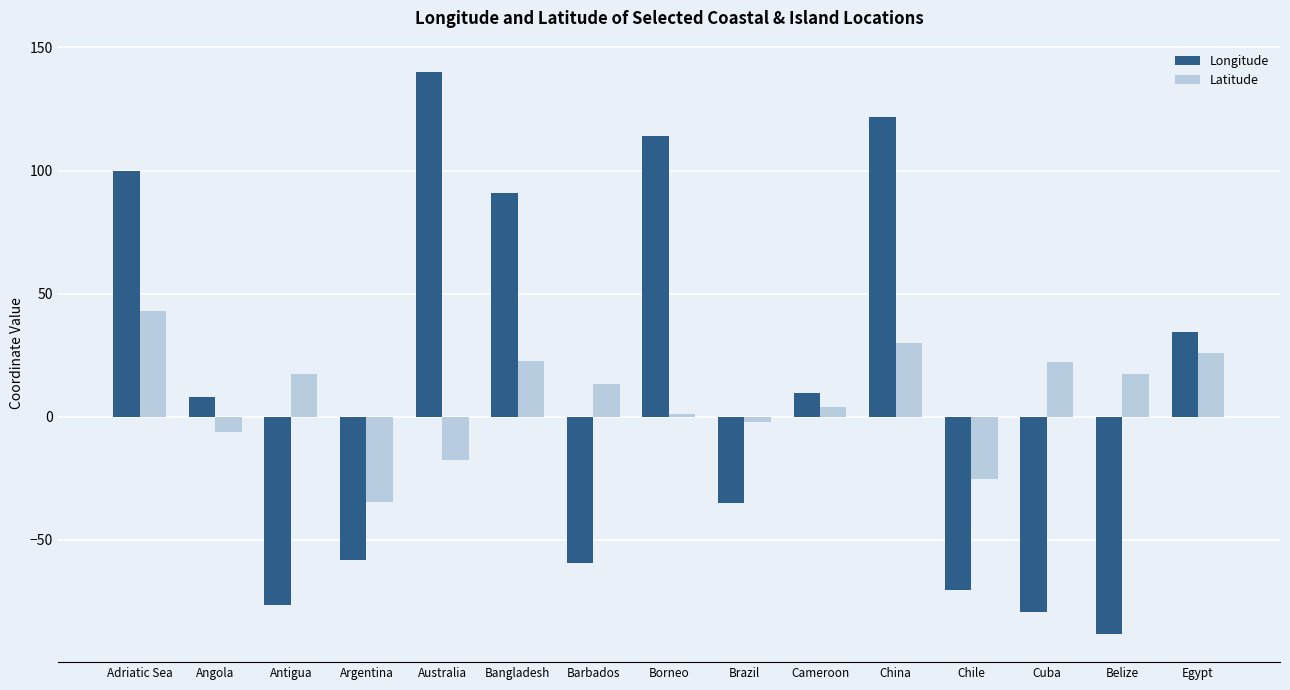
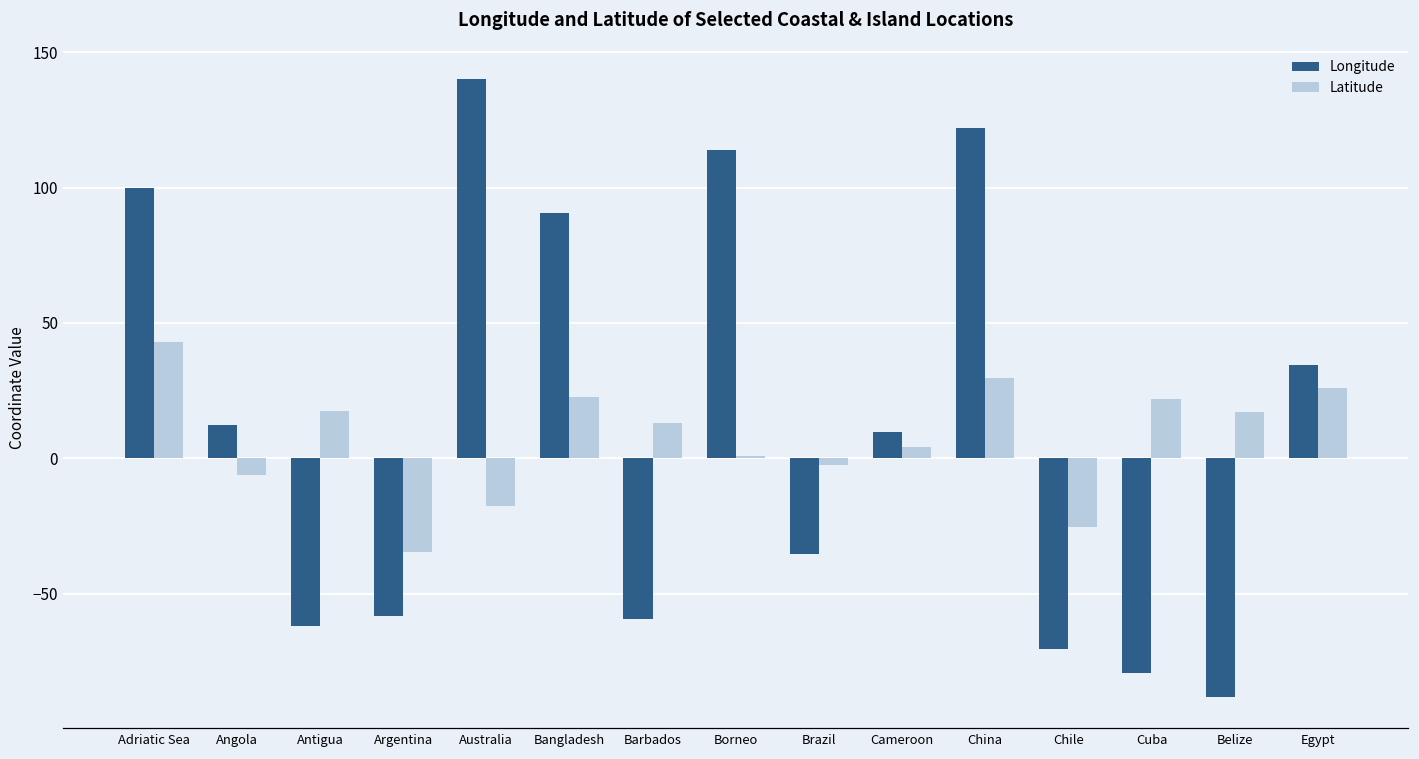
  {
    "Longitude": {
      "Adriatic Sea": 100,
-     "Angola": 8,
-     "Antigua": -76,
+     "Angola": 12,
+     "Antigua": -62,
      "Argentina": -58,
      "Australia": 140,
      "Bangladesh": 91,
      "Barbados": -60,
      "Borneo": 114,
      "Brazil": -35,
      "Cameroon": 10,
      "China": 122,
      "Chile": -71,
      "Cuba": -79,
      "Belize": -88,
      "Egypt": 34
    },
    "Latitude": {
      "Adriatic Sea": 43,
      "Angola": -6,
      "Antigua": 17,
      "Argentina": -35,
      "Australia": -18,
      "Bangladesh": 23,
      "Barbados": 13,
      "Brazil": -2,
      "Cameroon": 4,
      "China": 30,
      "Chile": -25,
      "Cuba": 22,
      "Belize": 17,
      "Egypt": 26
    }
  }
